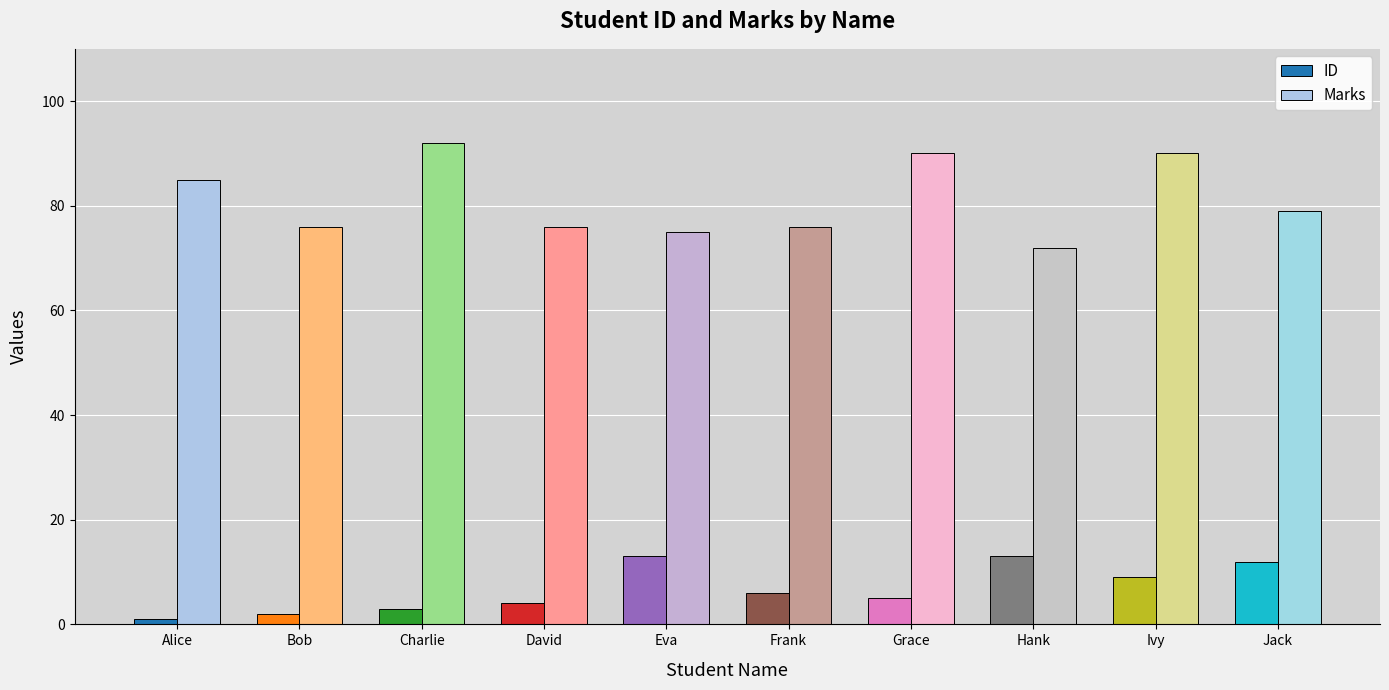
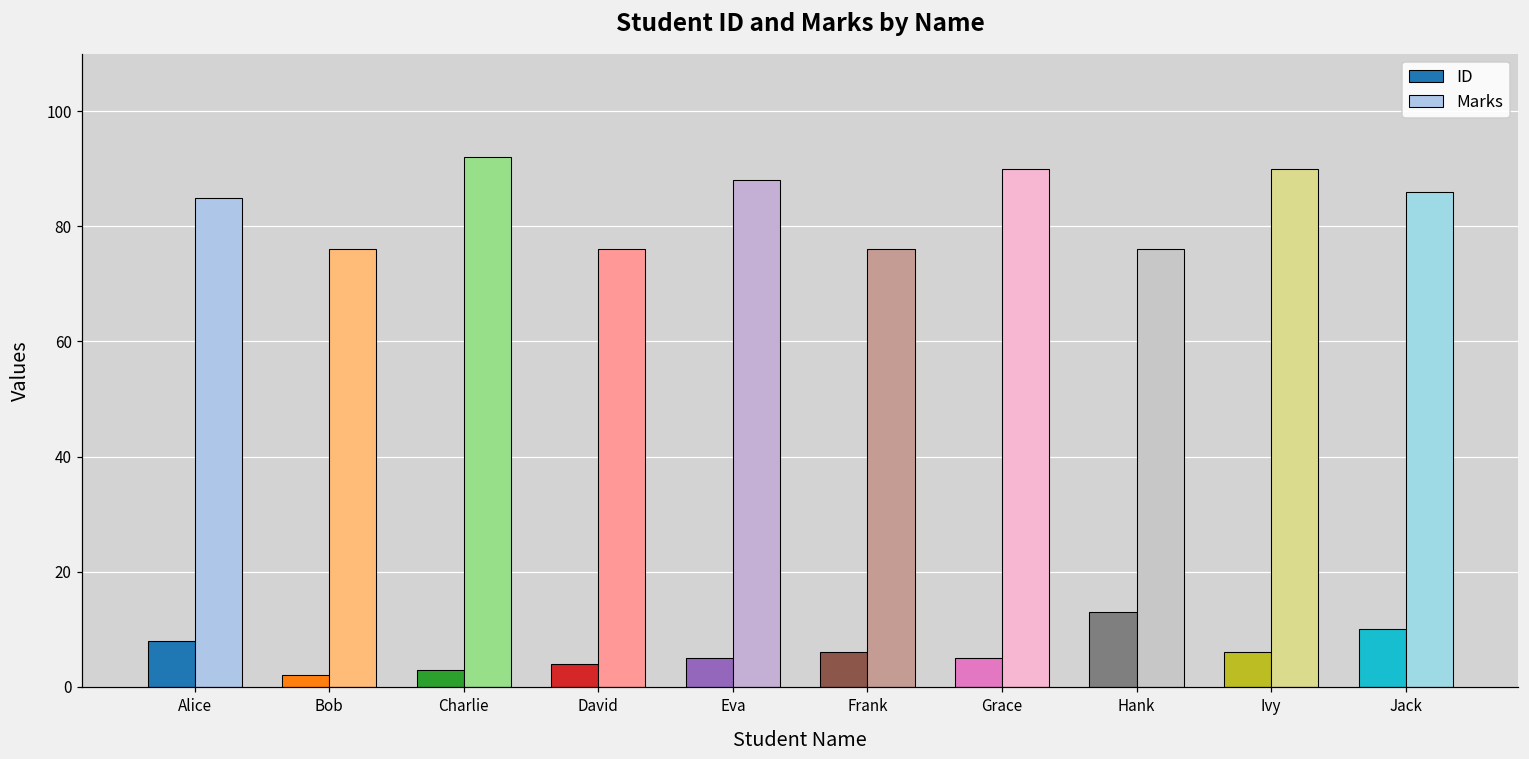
  {
    "ID": {
-     "Alice": 1,
+     "Alice": 8,
      "Bob": 2,
      "Charlie": 3,
      "David": 4,
-     "Eva": 13,
+     "Eva": 5,
      "Frank": 6,
      "Grace": 5,
      "Hank": 13,
-     "Ivy": 9,
-     "Jack": 12
+     "Ivy": 6,
+     "Jack": 10
    },
    "Marks": {
      "Alice": 85,
      "Bob": 76,
      "Charlie": 92,
      "David": 76,
-     "Eva": 75,
+     "Eva": 88,
      "Frank": 76,
      "Grace": 90,
-     "Hank": 72,
+     "Hank": 76,
      "Ivy": 90,
-     "Jack": 79
+     "Jack": 86
    }
  }
